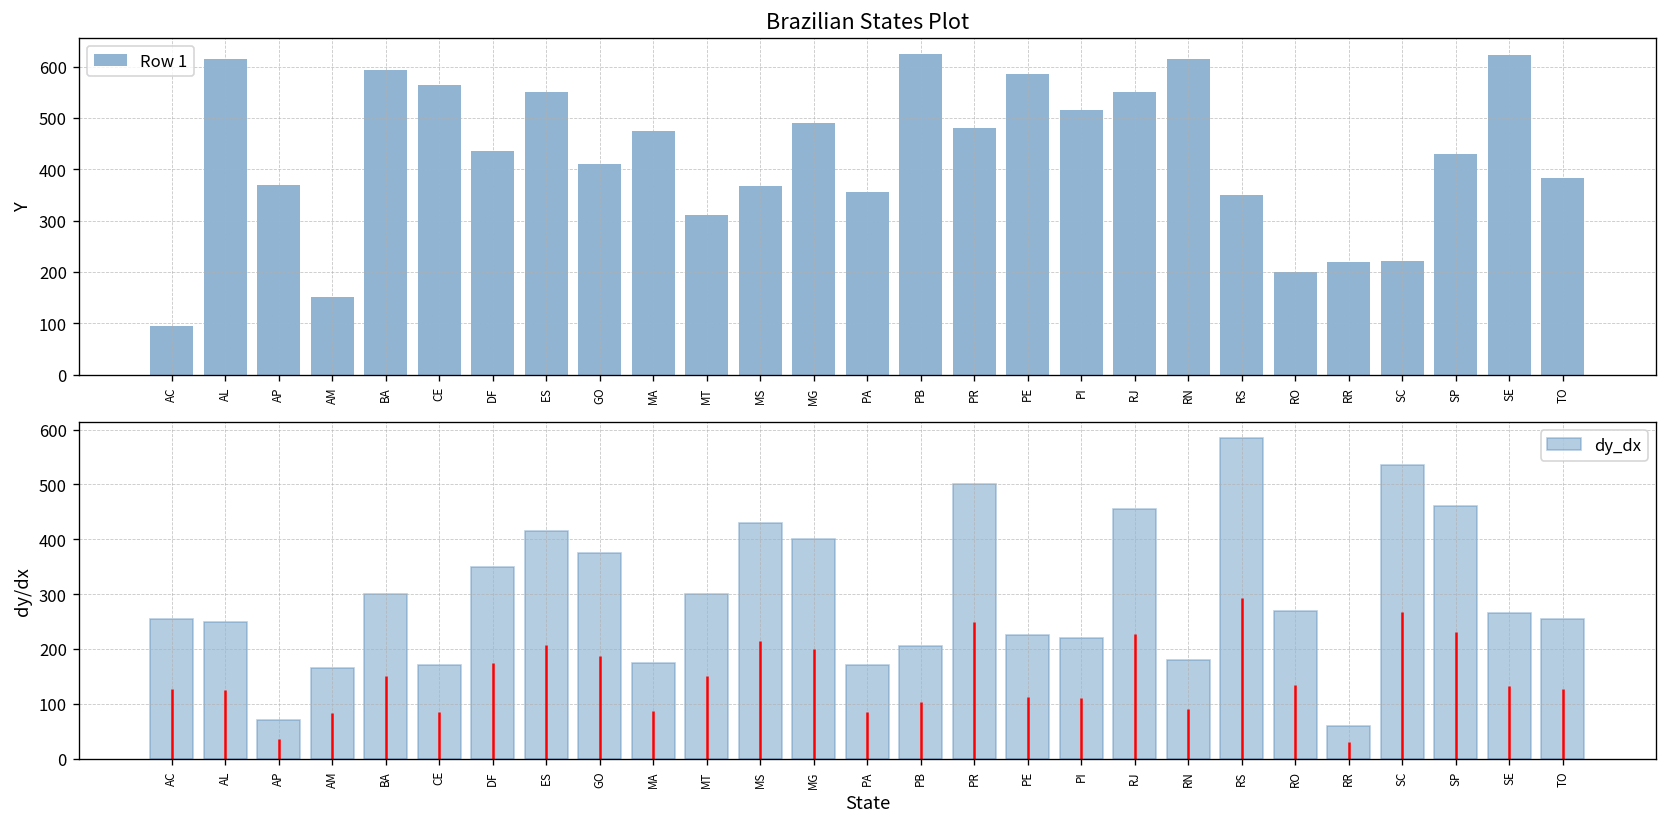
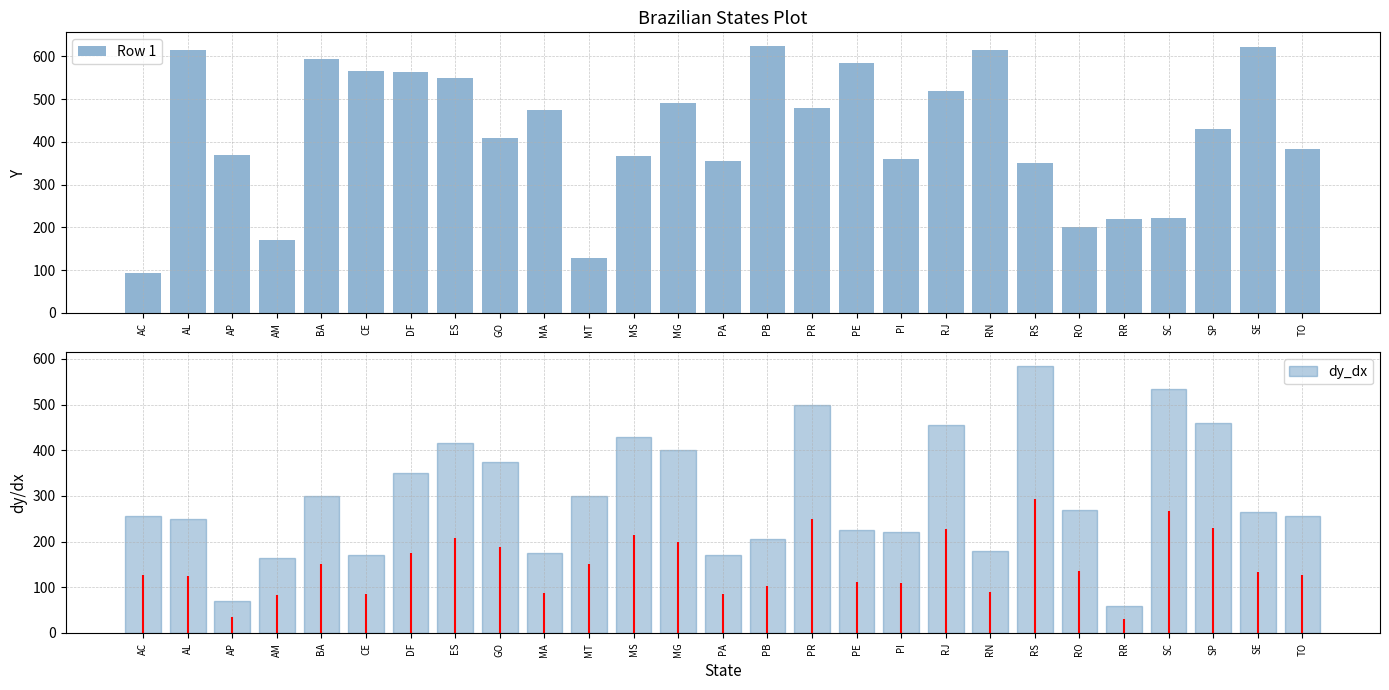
  {
    "Brazilian States Plot": {
      "AC": 90,
      "AL": 620,
      "AP": 370,
-     "AM": 150,
+     "AM": 170,
      "BA": 590,
      "CE": 570,
-     "DF": 440,
+     "DF": 560,
      "ES": 550,
      "GO": 410,
      "MA": 480,
-     "MT": 310,
+     "MT": 130,
      "MS": 370,
      "MG": 490,
      "PA": 360,
      "PB": 630,
      "PR": 480,
      "PE": 590,
-     "PI": 520,
-     "RJ": 550,
+     "PI": 360,
+     "RJ": 520,
      "RN": 620,
      "RS": 350,
      "RO": 200,
      "RR": 220,
      "SC": 220,
      "SP": 430,
      "SE": 620,
      "TO": 380
    }
  }
